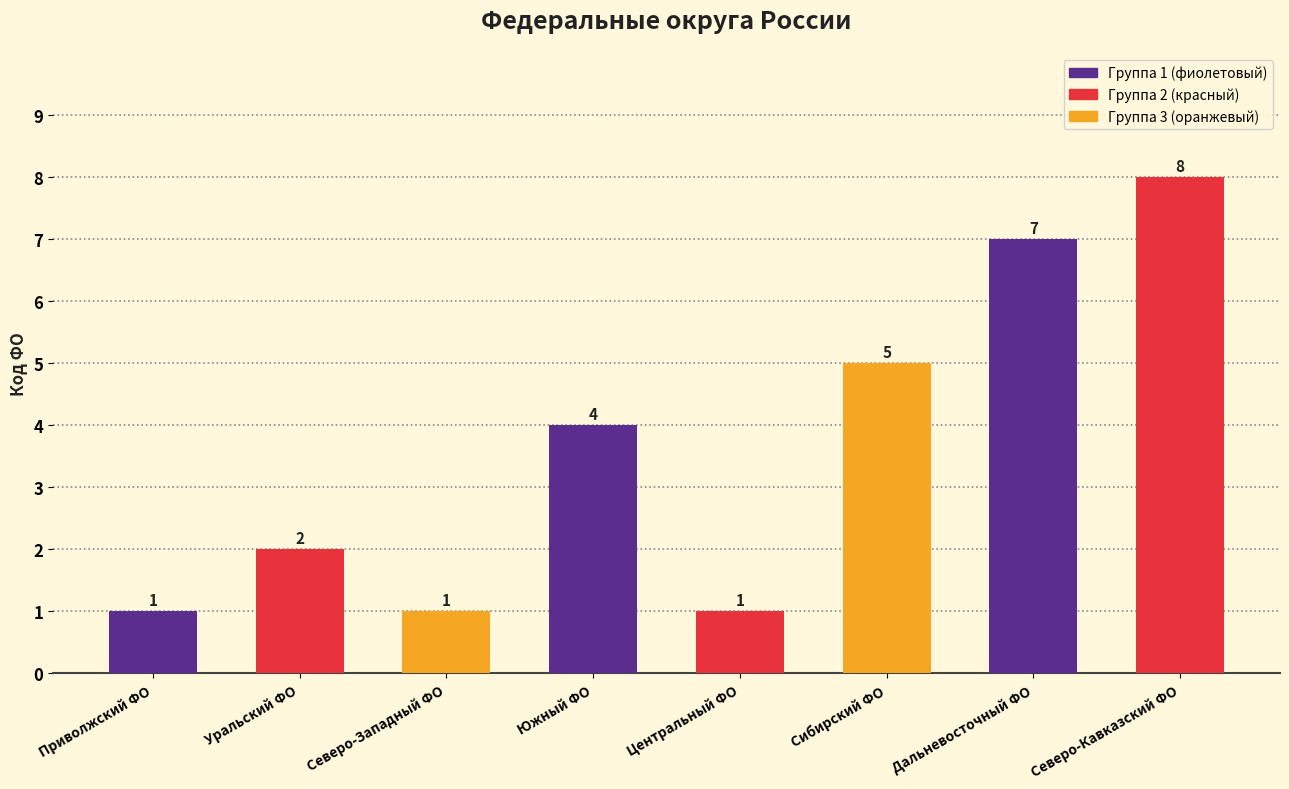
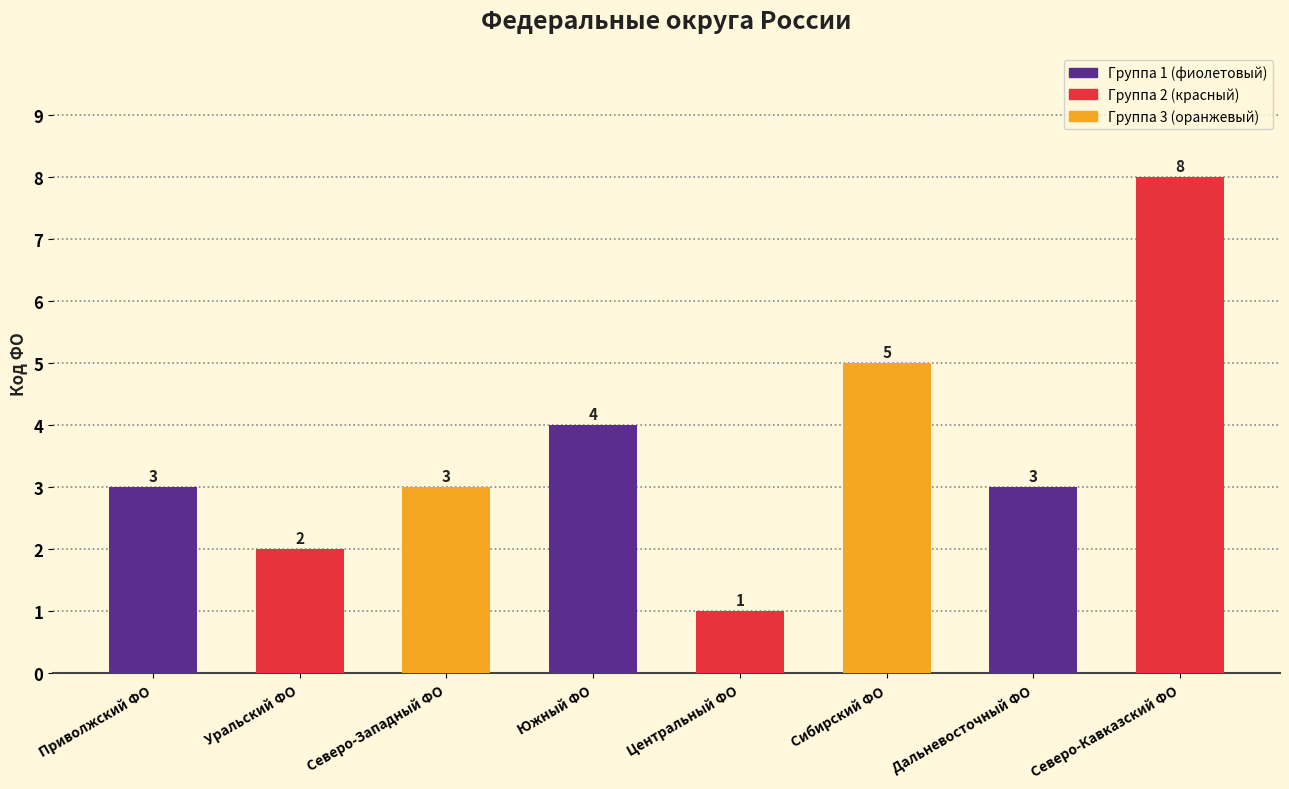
  {
-   "Приволжский ФО": 1,
+   "Приволжский ФО": 3,
    "Уральский ФО": 2,
-   "Северо-Западный ФО": 1,
+   "Северо-Западный ФО": 3,
    "Южный ФО": 4,
    "Центральный ФО": 1,
    "Сибирский ФО": 5,
-   "Дальневосточный ФО": 7,
+   "Дальневосточный ФО": 3,
    "Северо-Кавказский ФО": 8
  }
